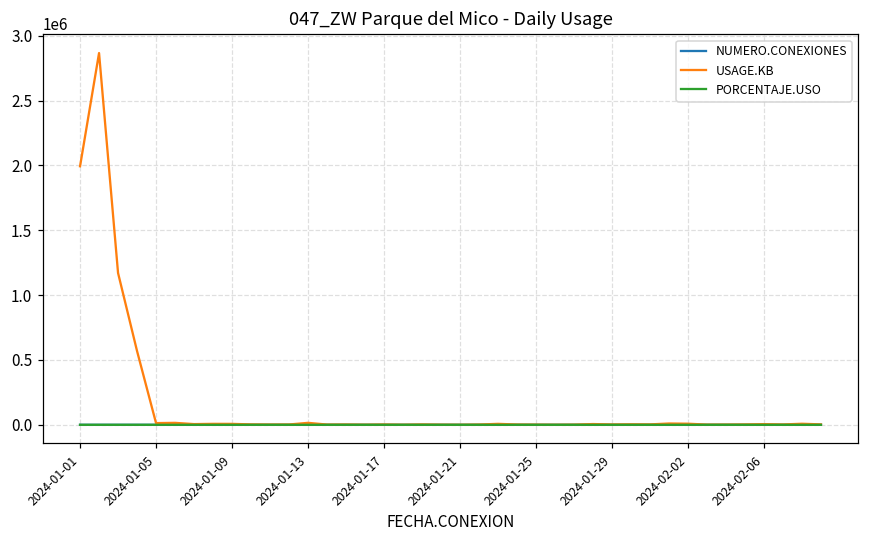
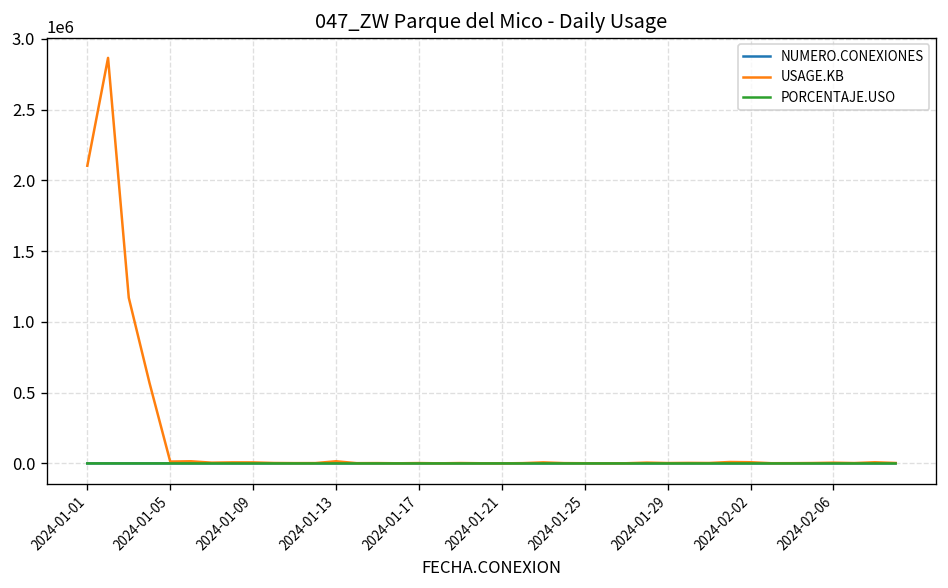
  {
    "PORCENTAJE.USO": {
      "2024-01-01": 0
    },
    "USAGE.KB": {
-     "2024-01-01": 1990000
+     "2024-01-01": 2100000
    }
  }
